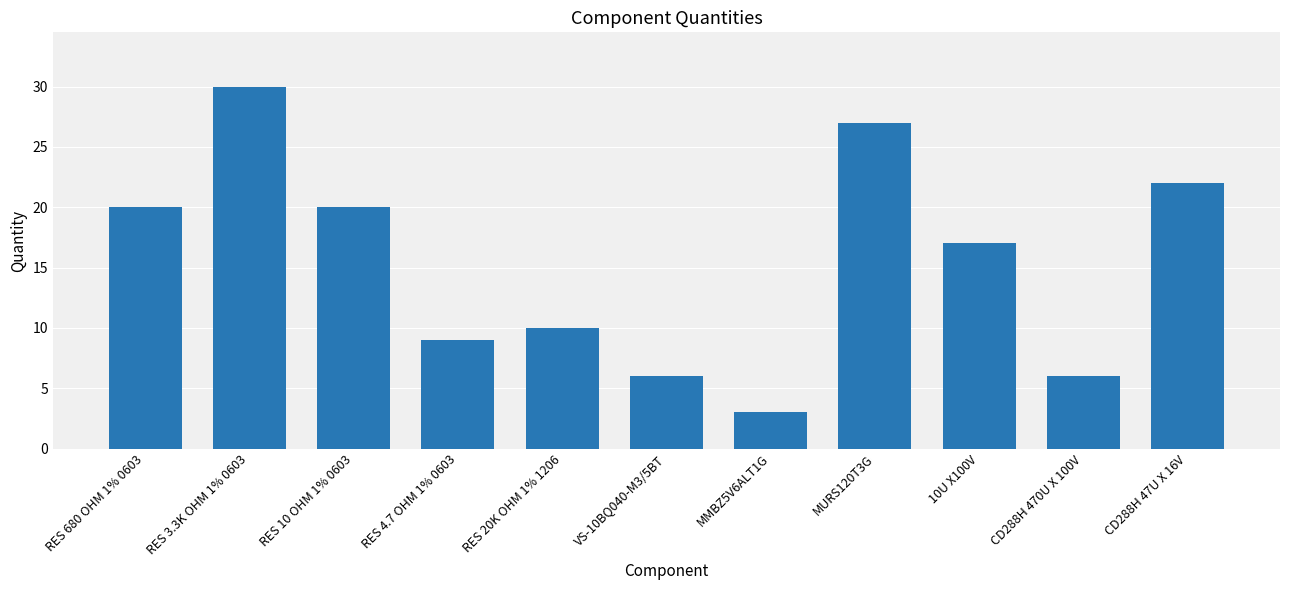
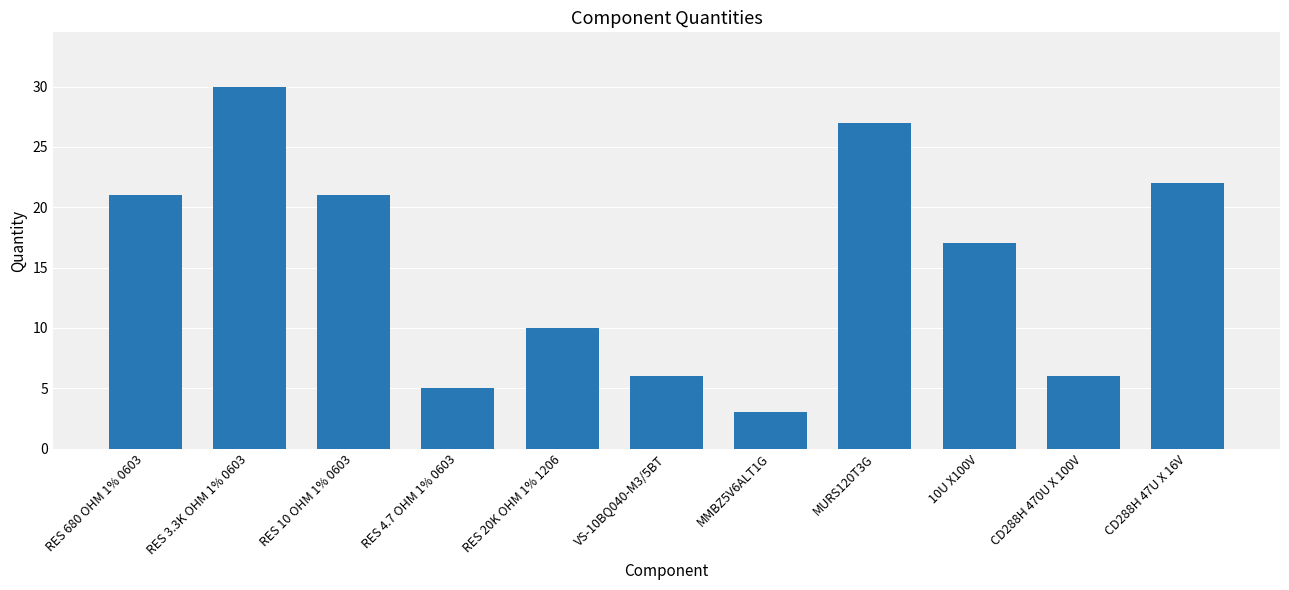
  {
-   "RES 680 OHM 1% 0603": 20,
+   "RES 680 OHM 1% 0603": 21,
    "RES 3.3K OHM 1% 0603": 30,
-   "RES 10 OHM 1% 0603": 20,
-   "RES 4.7 OHM 1% 0603": 9,
+   "RES 10 OHM 1% 0603": 21,
+   "RES 4.7 OHM 1% 0603": 5,
    "RES 20K OHM 1% 1206": 10,
    "VS-10BQ040-M3/5BT": 6,
    "MMBZ5V6ALT1G": 3,
    "MURS120T3G": 27,
    "10U X100V": 17,
    "CD288H 470U X 100V": 6,
    "CD288H 47U X 16V": 22
  }
